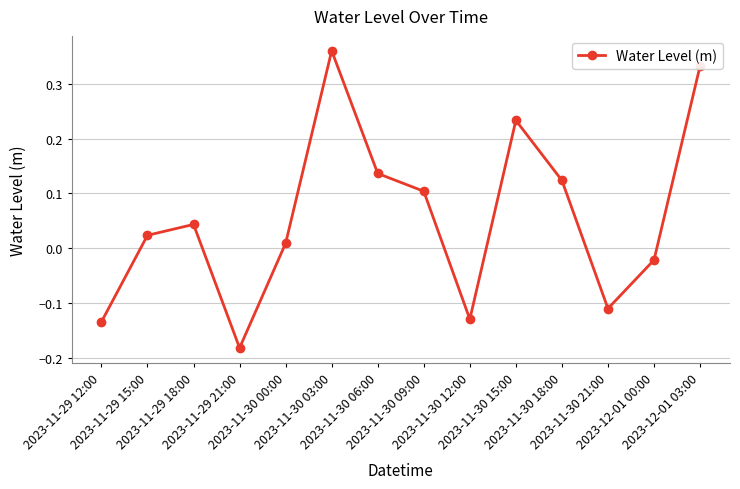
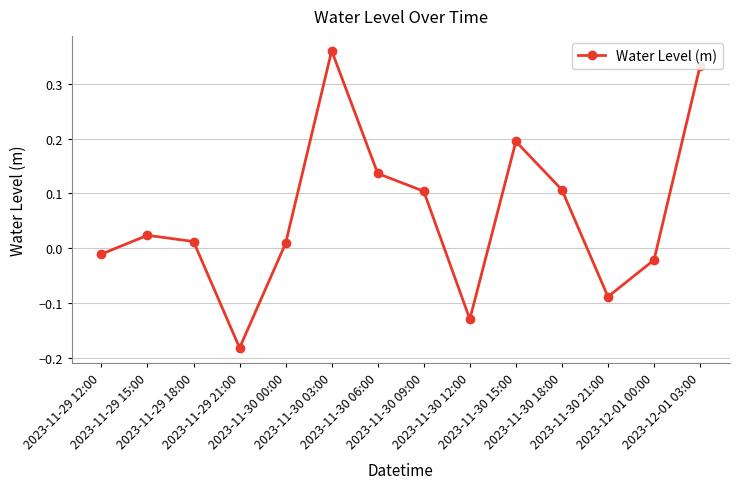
  {
-   "2023-11-29 12:00": -0.13,
+   "2023-11-29 12:00": -0.01,
    "2023-11-29 15:00": 0.02,
-   "2023-11-29 18:00": 0.04,
+   "2023-11-29 18:00": 0.01,
    "2023-11-29 21:00": -0.18,
    "2023-11-30 00:00": 0.01,
    "2023-11-30 03:00": 0.36,
    "2023-11-30 06:00": 0.14,
    "2023-11-30 09:00": 0.10,
    "2023-11-30 12:00": -0.13,
-   "2023-11-30 15:00": 0.23,
-   "2023-11-30 18:00": 0.12,
-   "2023-11-30 21:00": -0.11,
+   "2023-11-30 15:00": 0.20,
+   "2023-11-30 18:00": 0.11,
+   "2023-11-30 21:00": -0.09,
    "2023-12-01 00:00": -0.02
  }
